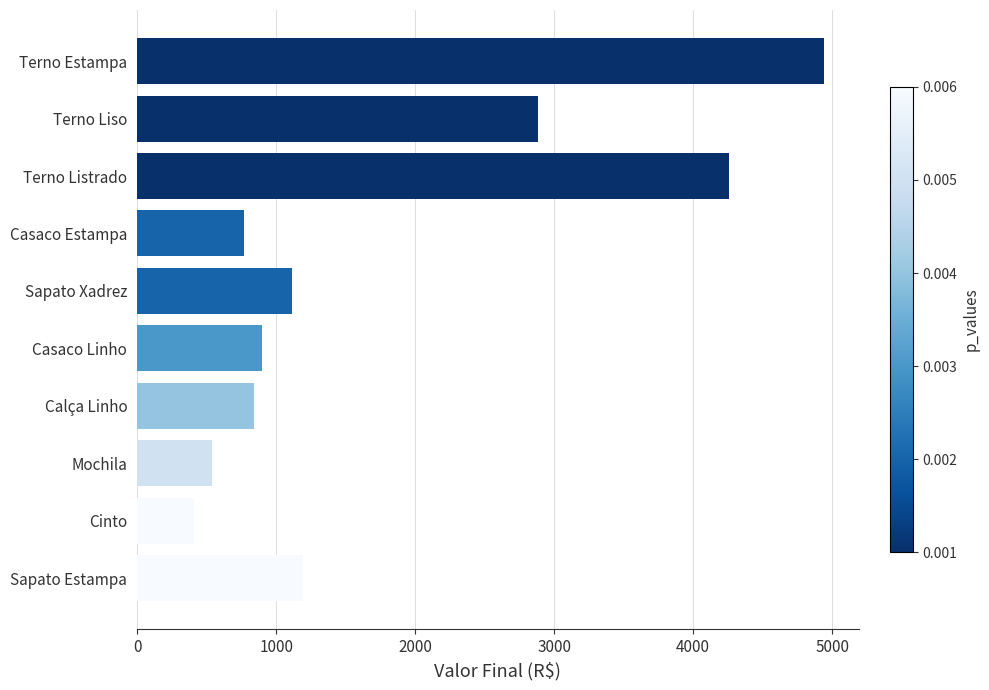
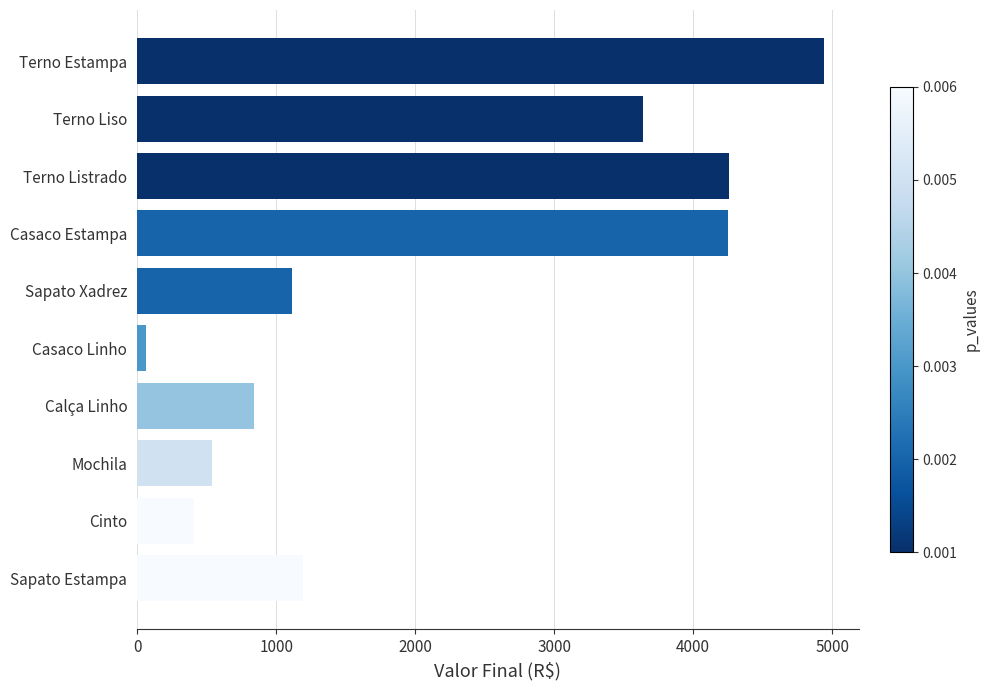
  {
    "Terno Estampa": 4940,
-   "Terno Liso": 2880,
+   "Terno Liso": 3640,
    "Terno Listrado": 4250,
-   "Casaco Estampa": 770,
+   "Casaco Estampa": 4250,
    "Sapato Xadrez": 1120,
-   "Casaco Linho": 900,
+   "Casaco Linho": 60,
    "Calça Linho": 840,
    "Mochila": 540,
    "Cinto": 410,
    "Sapato Estampa": 1200
  }
